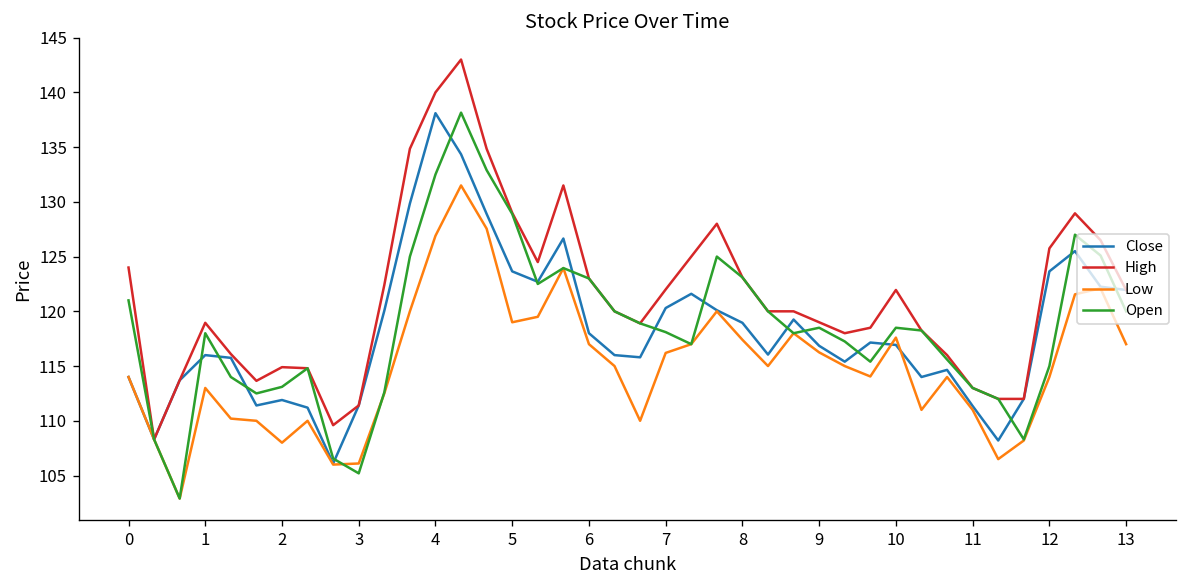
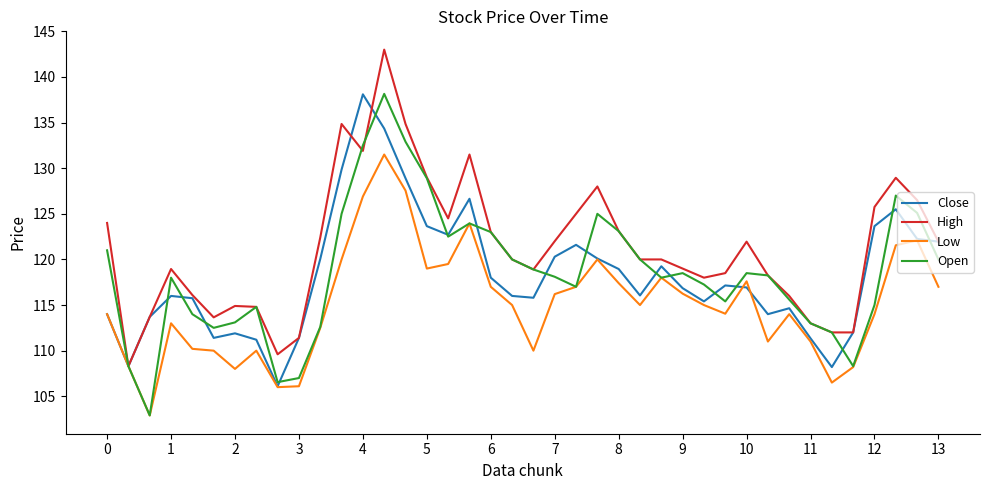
  {
    "Close": {
      "1": 116,
      "2": 112,
      "4": 138,
      "5": 124,
      "6": 118,
      "7": 120,
      "8": 119,
      "9": 117,
      "10": 117,
      "11": 111,
      "12": 124
    },
    "High": {
      "0": 124,
      "1": 119,
      "2": 115,
-     "4": 140,
+     "4": 132,
      "7": 122,
      "9": 119,
      "10": 122,
      "12": 126
    },
    "Low": {
      "1": 113,
      "2": 108,
      "3": 106,
      "4": 127,
      "5": 119,
      "6": 117,
      "7": 116,
      "8": 117,
      "9": 116,
      "10": 118,
      "11": 111,
      "12": 114,
      "13": 117
    },
    "Open": {
      "0": 121,
      "1": 118,
      "2": 113,
-     "3": 105,
+     "3": 107,
      "4": 133,
      "7": 118,
      "9": 119,
      "10": 119,
      "12": 115
    }
  }
